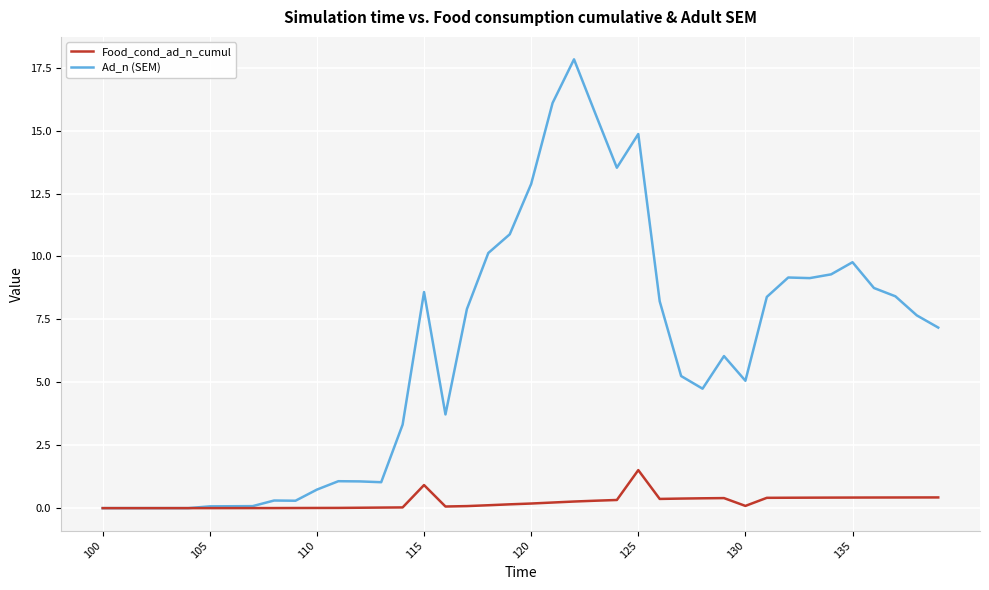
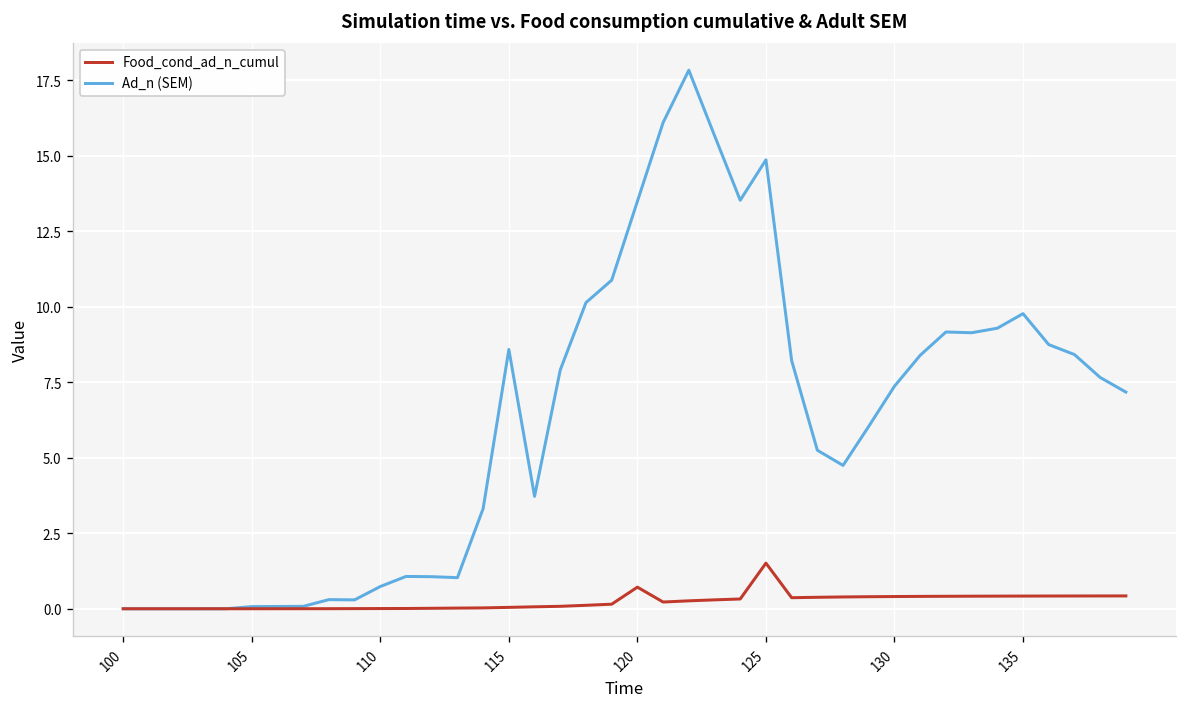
  {
    "Food_cond_ad_n_cumul": {
      "110": 0.0,
-     "115": 0.9,
-     "120": 0.2,
+     "115": 0.0,
+     "120": 0.7,
      "125": 1.5,
-     "130": 0.1,
+     "130": 0.4,
      "135": 0.4
    },
    "Ad_n (SEM)": {
      "110": 0.7,
      "115": 8.6,
-     "120": 12.9,
+     "120": 13.5,
      "125": 14.9,
-     "130": 5.1,
+     "130": 7.4,
      "135": 9.8
    }
  }
